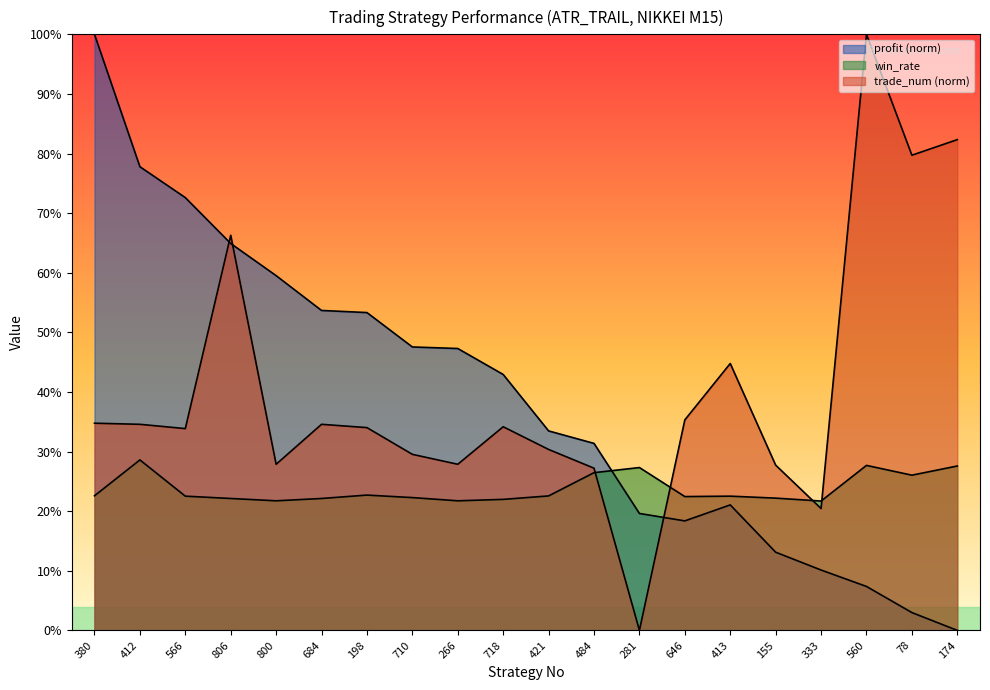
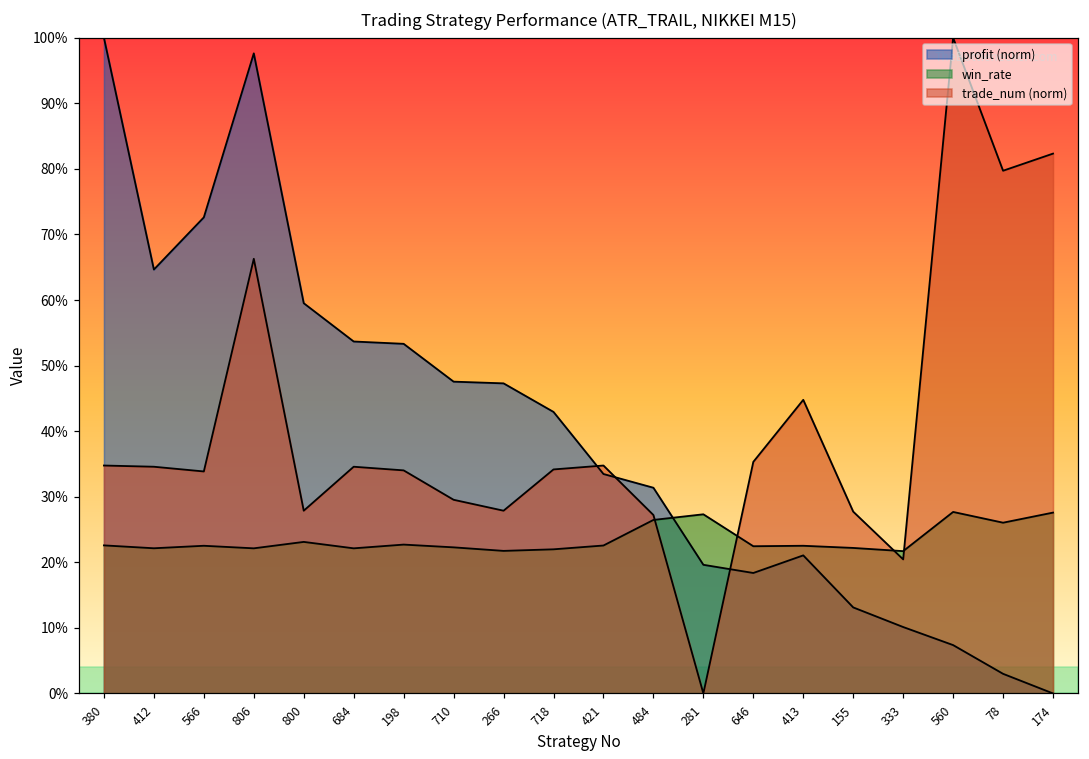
  {
    "profit (norm)": {
      "380": "100%",
-     "412": "78%",
+     "412": "65%",
      "566": "73%",
-     "806": "65%",
+     "806": "98%",
      "800": "60%",
      "684": "54%",
      "198": "53%",
      "710": "48%",
      "266": "47%",
      "718": "43%",
      "421": "33%",
      "484": "31%",
      "281": "20%",
      "646": "18%",
      "413": "21%",
      "155": "13%",
      "333": "10%",
      "560": "7%"
    },
    "win_rate": {
      "380": "23%",
-     "412": "29%",
+     "412": "22%",
      "566": "23%",
      "806": "22%",
-     "800": "22%",
+     "800": "23%",
      "684": "22%",
      "198": "23%",
      "710": "22%",
      "266": "22%",
      "718": "22%",
      "421": "23%",
      "484": "26%",
      "281": "27%",
      "646": "22%",
      "413": "23%",
      "155": "22%",
      "333": "22%",
      "560": "28%",
      "78": "26%",
      "174": "28%"
    },
    "trade_num (norm)": {
      "380": "35%",
      "412": "35%",
      "566": "34%",
      "806": "66%",
      "800": "28%",
      "684": "35%",
      "198": "34%",
      "710": "30%",
      "266": "28%",
      "718": "34%",
-     "421": "30%",
+     "421": "35%",
      "484": "27%",
      "646": "35%",
      "413": "45%",
      "155": "28%",
      "333": "20%",
      "560": "100%",
      "78": "80%",
      "174": "82%"
    }
  }
